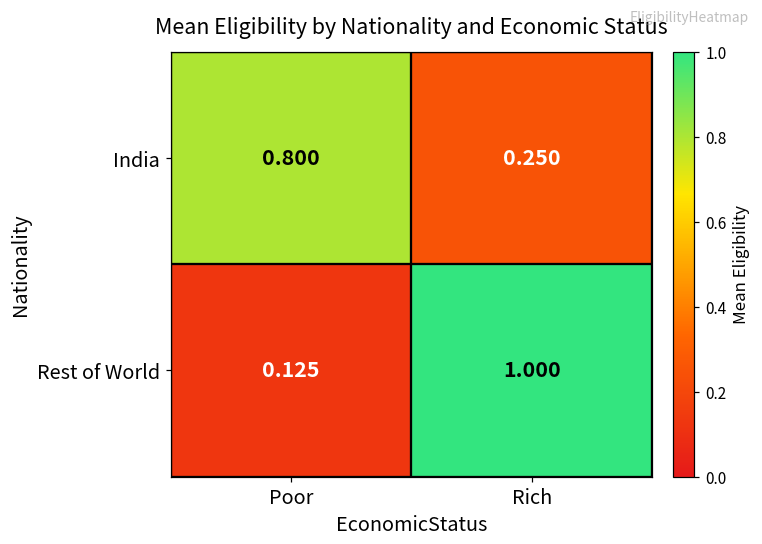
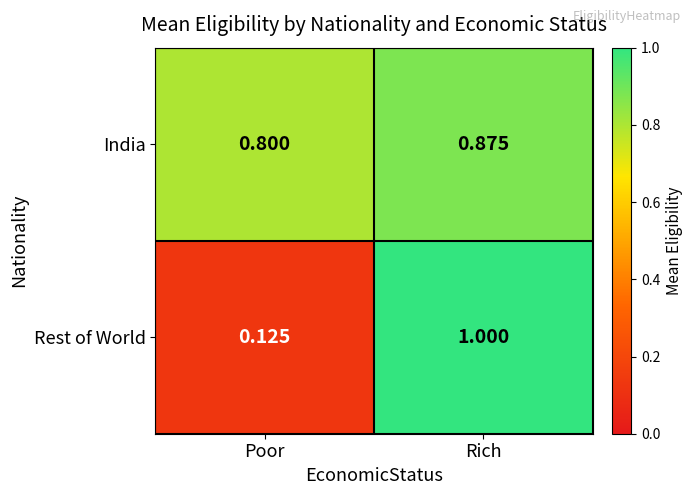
  {
    "India": {
      "Poor": 0.800,
-     "Rich": 0.250
+     "Rich": 0.875
    },
    "Rest of World": {
      "Poor": 0.125,
      "Rich": 1.000
    }
  }
